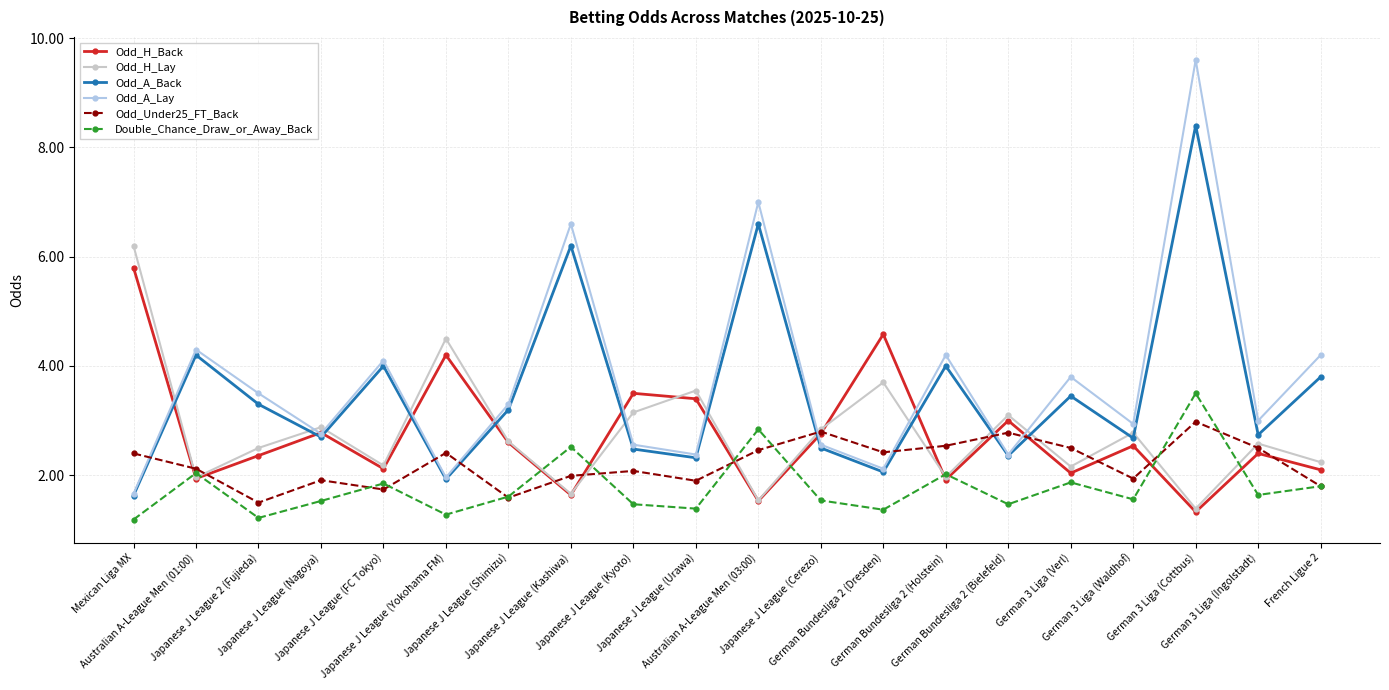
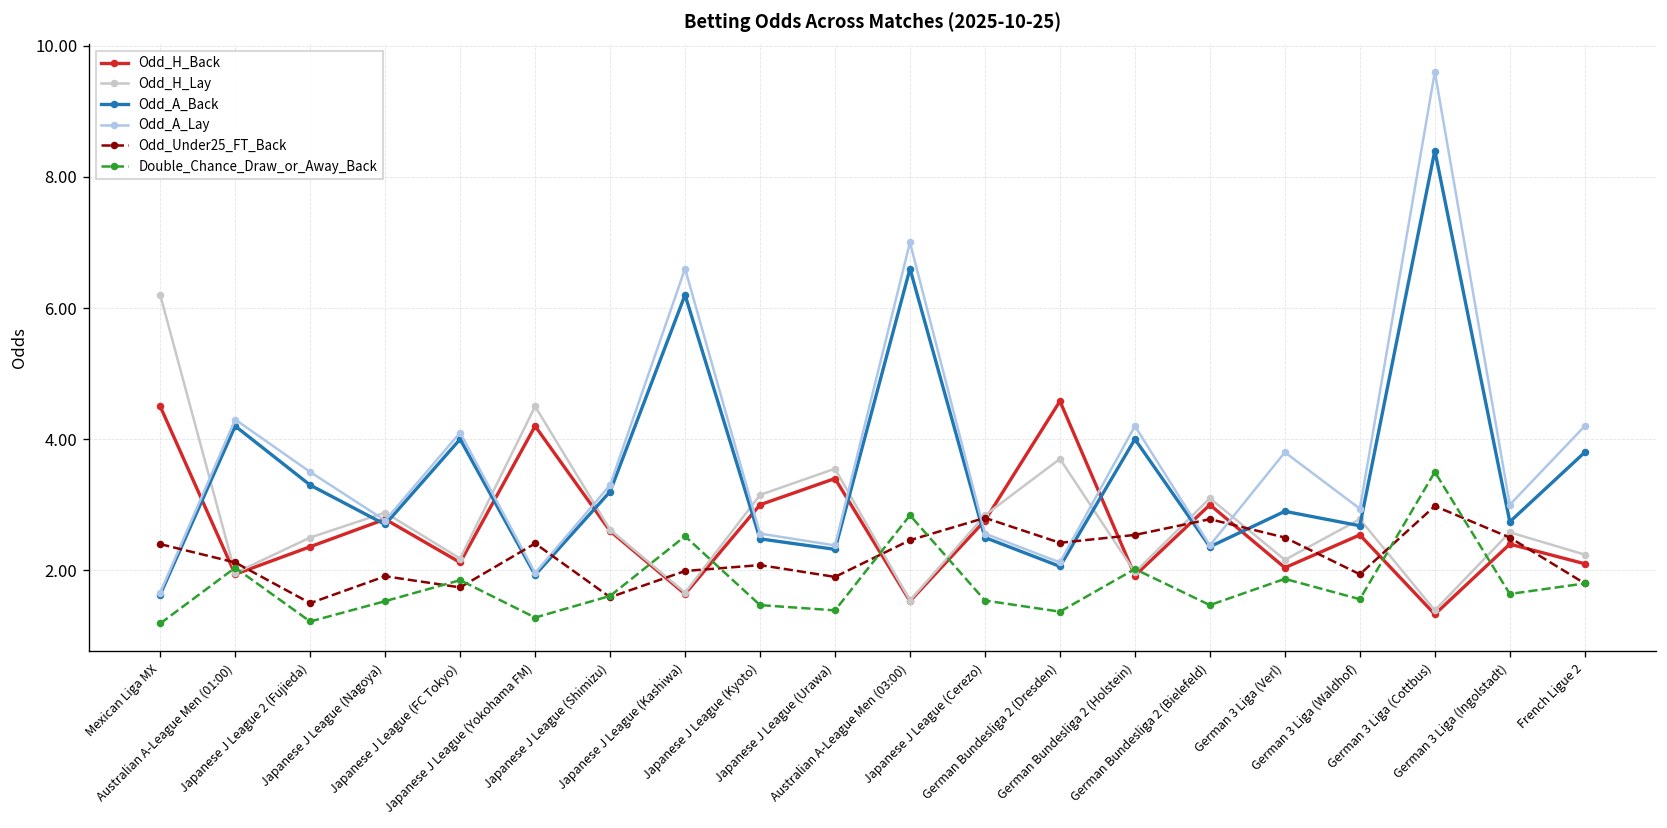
  {
    "Odd_H_Back": {
-     "Mexican Liga MX": 5.8,
+     "Mexican Liga MX": 4.5,
      "Japanese J League 2 (Fujieda)": 2.4,
      "Japanese J League (FC Tokyo)": 2.1,
      "Japanese J League (Yokohama FM)": 4.2,
-     "Japanese J League (Kyoto)": 3.5,
+     "Japanese J League (Kyoto)": 3.0,
      "Japanese J League (Urawa)": 3.4,
      "German Bundesliga 2 (Dresden)": 4.6,
      "German Bundesliga 2 (Holstein)": 1.9,
      "German Bundesliga 2 (Bielefeld)": 3.0,
      "German 3 Liga (Verl)": 2.0,
      "German 3 Liga (Waldhof)": 2.5,
      "German 3 Liga (Cottbus)": 1.3,
      "German 3 Liga (Ingolstadt)": 2.4,
      "French Ligue 2": 2.1
    },
    "Odd_A_Back": {
      "Australian A-League Men (01:00)": 4.2,
      "Japanese J League 2 (Fujieda)": 3.3,
      "Japanese J League (Nagoya)": 2.7,
      "Japanese J League (FC Tokyo)": 4.0,
      "Japanese J League (Shimizu)": 3.2,
      "Japanese J League (Kashiwa)": 6.2,
      "Japanese J League (Kyoto)": 2.5,
      "Japanese J League (Urawa)": 2.3,
      "Australian A-League Men (03:00)": 6.6,
      "Japanese J League (Cerezo)": 2.5,
      "German Bundesliga 2 (Dresden)": 2.1,
      "German Bundesliga 2 (Holstein)": 4.0,
-     "German 3 Liga (Verl)": 3.5,
+     "German 3 Liga (Verl)": 2.9,
      "German 3 Liga (Waldhof)": 2.7,
      "German 3 Liga (Cottbus)": 8.4,
      "German 3 Liga (Ingolstadt)": 2.7,
      "French Ligue 2": 3.8
    },
    "Odd_Under25_FT_Back": {
      "Mexican Liga MX": 2.4,
      "Australian A-League Men (01:00)": 2.1,
      "Japanese J League 2 (Fujieda)": 1.5,
      "Japanese J League (Nagoya)": 1.9,
      "Japanese J League (FC Tokyo)": 1.7,
      "Japanese J League (Yokohama FM)": 2.4,
      "Japanese J League (Kashiwa)": 2.0,
      "Japanese J League (Kyoto)": 2.1,
      "Japanese J League (Urawa)": 1.9,
      "Australian A-League Men (03:00)": 2.5,
      "German Bundesliga 2 (Dresden)": 2.4,
      "German Bundesliga 2 (Holstein)": 2.5,
      "German Bundesliga 2 (Bielefeld)": 2.8,
      "German 3 Liga (Verl)": 2.5,
      "German 3 Liga (Waldhof)": 1.9,
      "German 3 Liga (Cottbus)": 3.0,
      "German 3 Liga (Ingolstadt)": 2.5
    },
    "Double_Chance_Draw_or_Away_Back": {
      "Mexican Liga MX": 1.2,
      "Australian A-League Men (01:00)": 2.0,
      "Japanese J League 2 (Fujieda)": 1.2,
      "Japanese J League (Nagoya)": 1.5,
      "Japanese J League (FC Tokyo)": 1.9,
      "Japanese J League (Yokohama FM)": 1.3,
      "Japanese J League (Kashiwa)": 2.5,
      "Japanese J League (Kyoto)": 1.5,
      "Japanese J League (Urawa)": 1.4,
      "Australian A-League Men (03:00)": 2.8,
      "Japanese J League (Cerezo)": 1.5,
      "German Bundesliga 2 (Dresden)": 1.4,
      "German Bundesliga 2 (Holstein)": 2.0,
      "German Bundesliga 2 (Bielefeld)": 1.5,
      "German 3 Liga (Verl)": 1.9,
      "German 3 Liga (Waldhof)": 1.6,
      "German 3 Liga (Cottbus)": 3.5,
      "German 3 Liga (Ingolstadt)": 1.6
    }
  }
